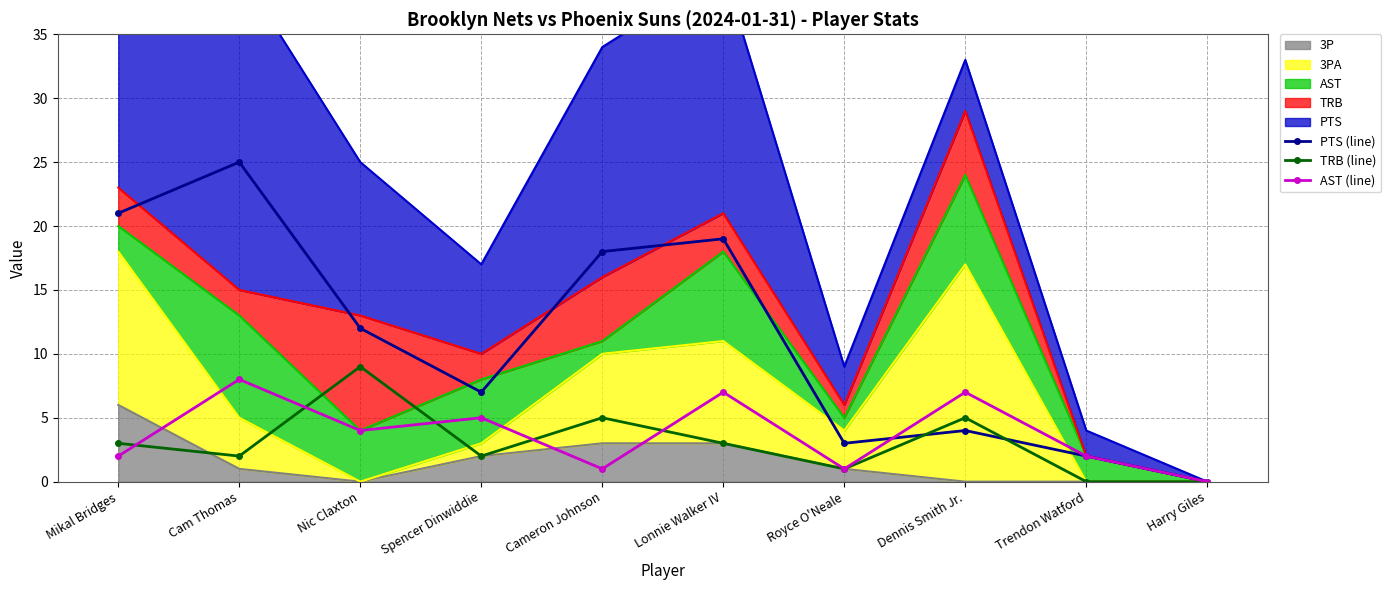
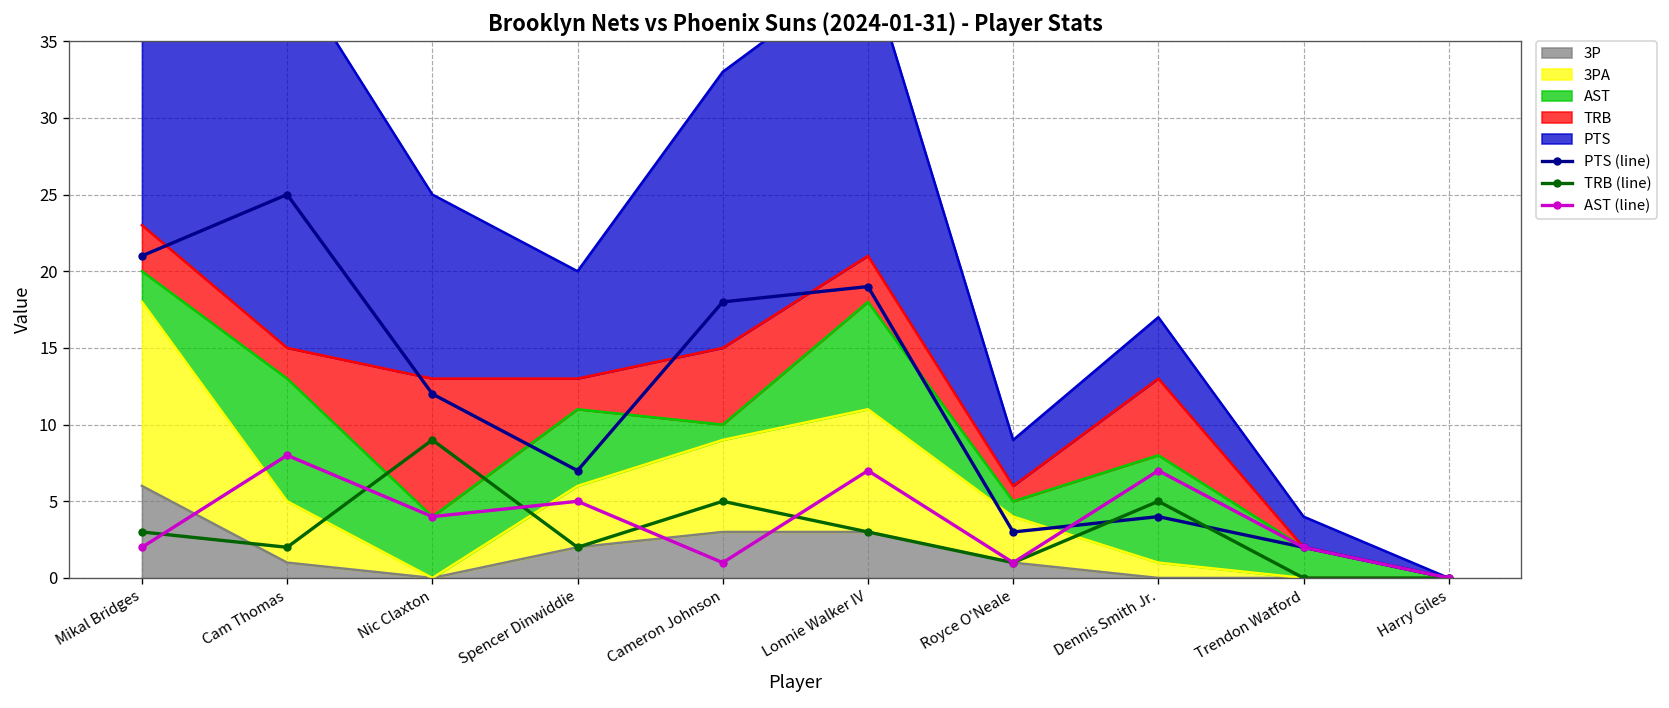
  {
    "3P": {
      "Mikal Bridges": 6,
      "Cam Thomas": 1,
      "Cameron Johnson": 3,
      "Dennis Smith Jr.": 0
    },
    "3PA": {
      "Mikal Bridges": 18,
      "Cam Thomas": 5,
-     "Spencer Dinwiddie": 1,
-     "Cameron Johnson": 7,
+     "Spencer Dinwiddie": 4,
+     "Cameron Johnson": 6,
      "Lonnie Walker IV": 11,
      "Royce O'Neale": 4,
-     "Dennis Smith Jr.": 17
+     "Dennis Smith Jr.": 1
    },
    "AST": {
      "Mikal Bridges": 2,
      "Cam Thomas": 8,
      "Spencer Dinwiddie": 5,
      "Cameron Johnson": 1,
      "Lonnie Walker IV": 7,
      "Royce O'Neale": 1,
      "Dennis Smith Jr.": 7
    },
    "TRB": {
      "Mikal Bridges": 3,
      "Cam Thomas": 2,
      "Nic Claxton": 9,
      "Spencer Dinwiddie": 2,
      "Cameron Johnson": 5,
      "Lonnie Walker IV": 3,
      "Royce O'Neale": 1,
      "Dennis Smith Jr.": 5
    },
    "PTS": {
      "Nic Claxton": 12,
      "Spencer Dinwiddie": 7,
      "Cameron Johnson": 18,
      "Royce O'Neale": 3,
      "Dennis Smith Jr.": 4,
      "Trendon Watford": 2
    },
    "PTS (line)": {
      "Mikal Bridges": 21,
      "Cam Thomas": 25,
      "Nic Claxton": 12,
      "Spencer Dinwiddie": 7,
      "Cameron Johnson": 18,
      "Lonnie Walker IV": 19,
      "Royce O'Neale": 3,
      "Dennis Smith Jr.": 4
    },
    "TRB (line)": {
      "Mikal Bridges": 3,
      "Cam Thomas": 2,
      "Nic Claxton": 9,
      "Cameron Johnson": 5,
      "Dennis Smith Jr.": 5
    },
    "AST (line)": {
      "Mikal Bridges": 2,
      "Cam Thomas": 8,
      "Spencer Dinwiddie": 5,
      "Cameron Johnson": 1,
      "Lonnie Walker IV": 7,
      "Dennis Smith Jr.": 7
    }
  }
